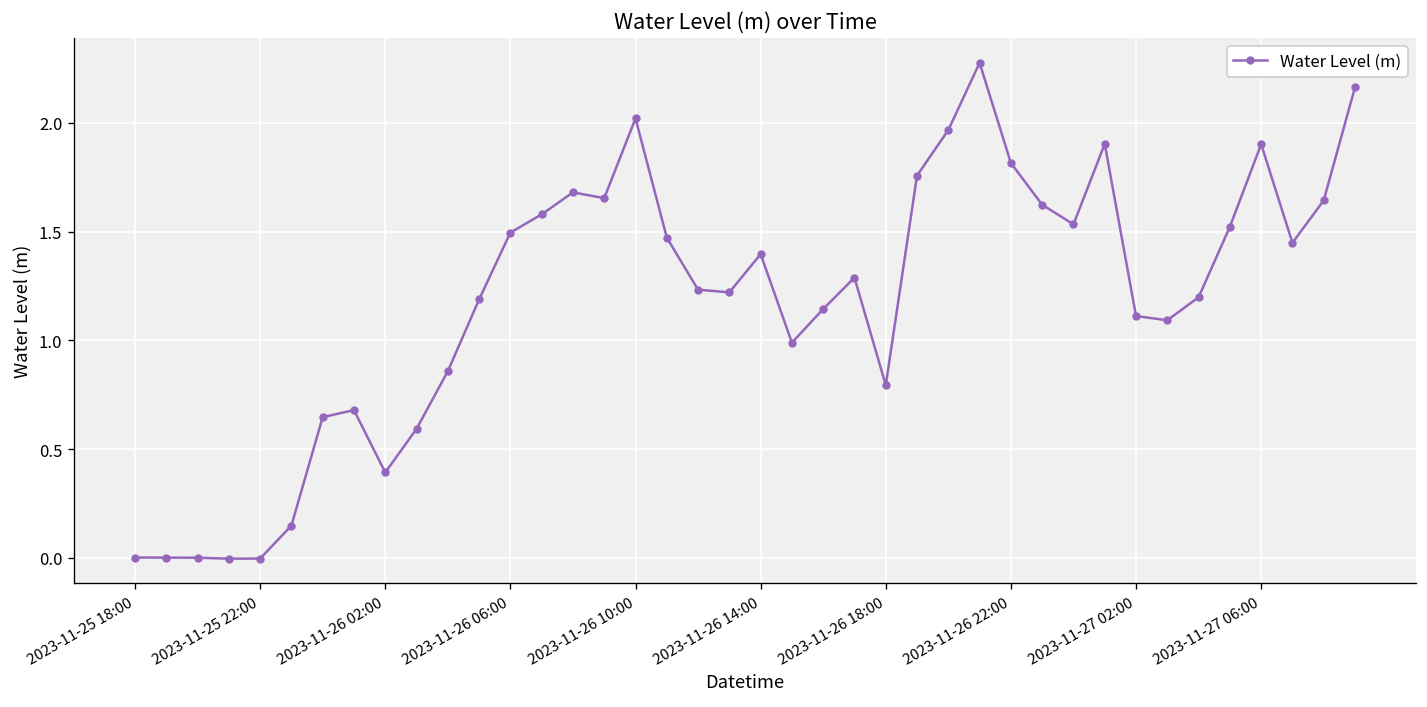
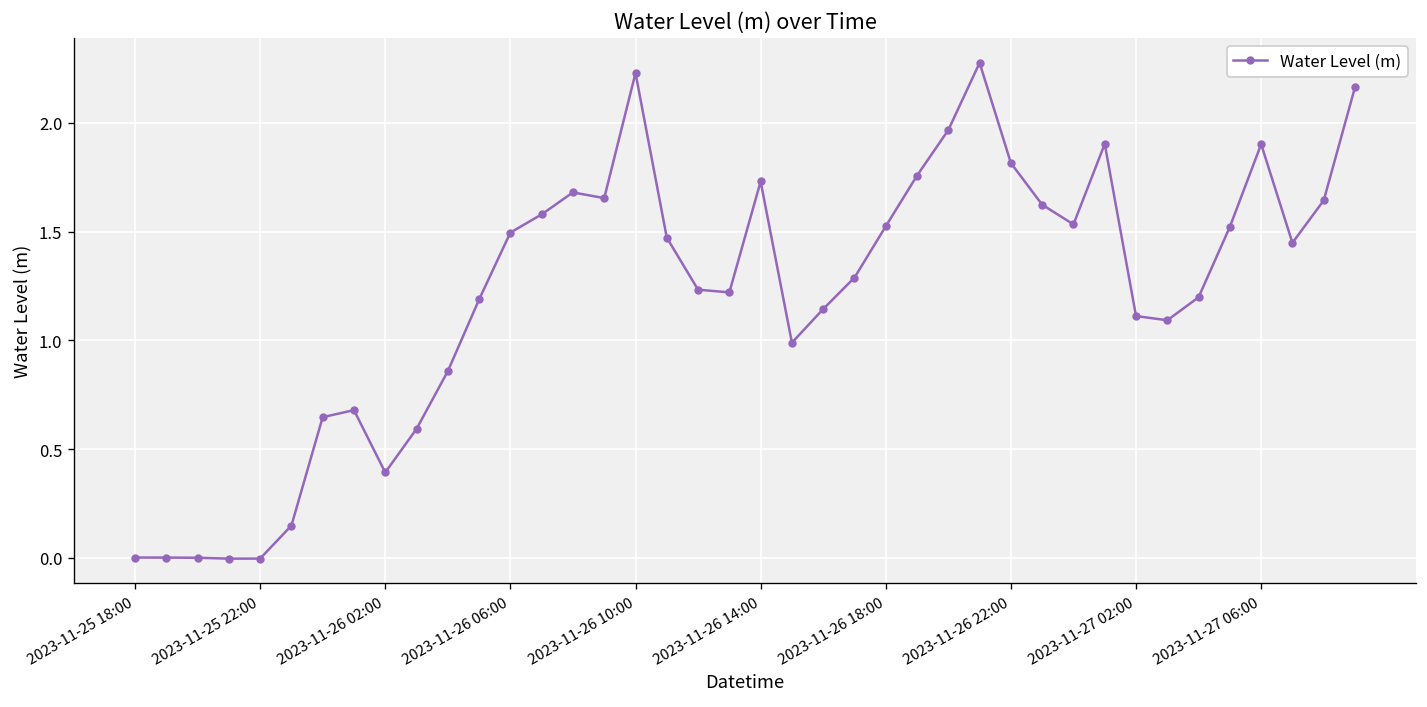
  {
    "2023-11-25 18:00": 0.00,
    "2023-11-25 22:00": 0.00,
    "2023-11-26 02:00": 0.39,
    "2023-11-26 06:00": 1.50,
-   "2023-11-26 10:00": 2.02,
-   "2023-11-26 14:00": 1.40,
-   "2023-11-26 18:00": 0.79,
+   "2023-11-26 10:00": 2.23,
+   "2023-11-26 14:00": 1.73,
+   "2023-11-26 18:00": 1.52,
    "2023-11-26 22:00": 1.82,
    "2023-11-27 02:00": 1.11,
    "2023-11-27 06:00": 1.90
  }
